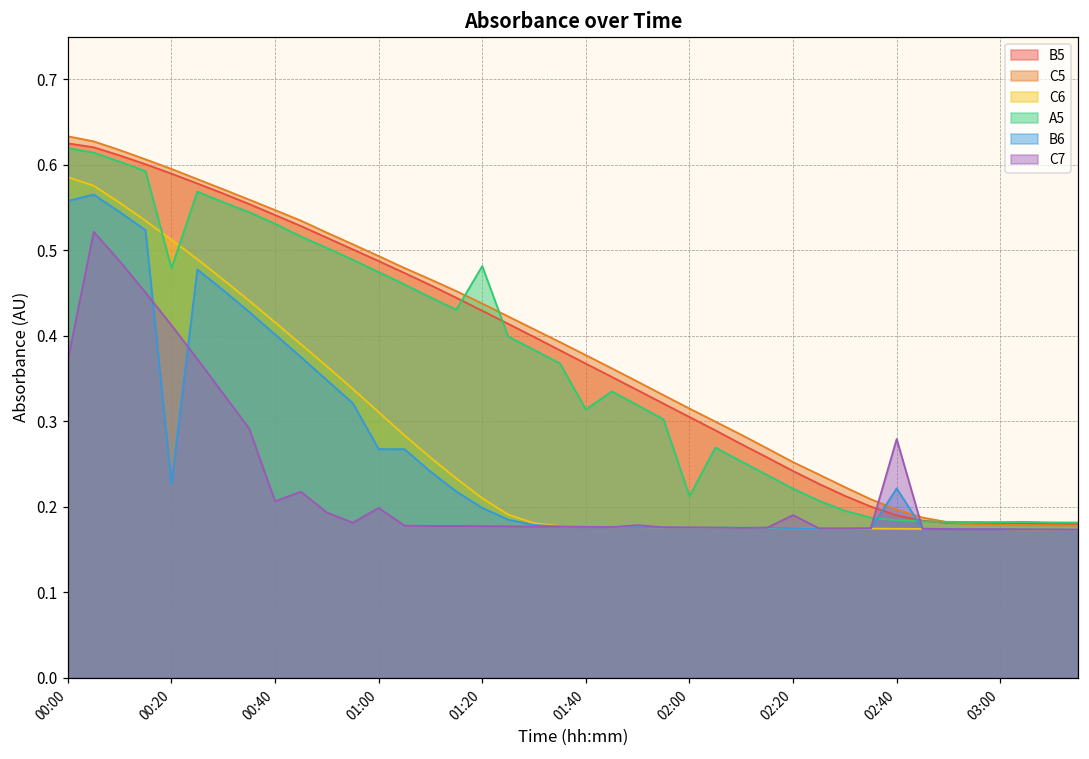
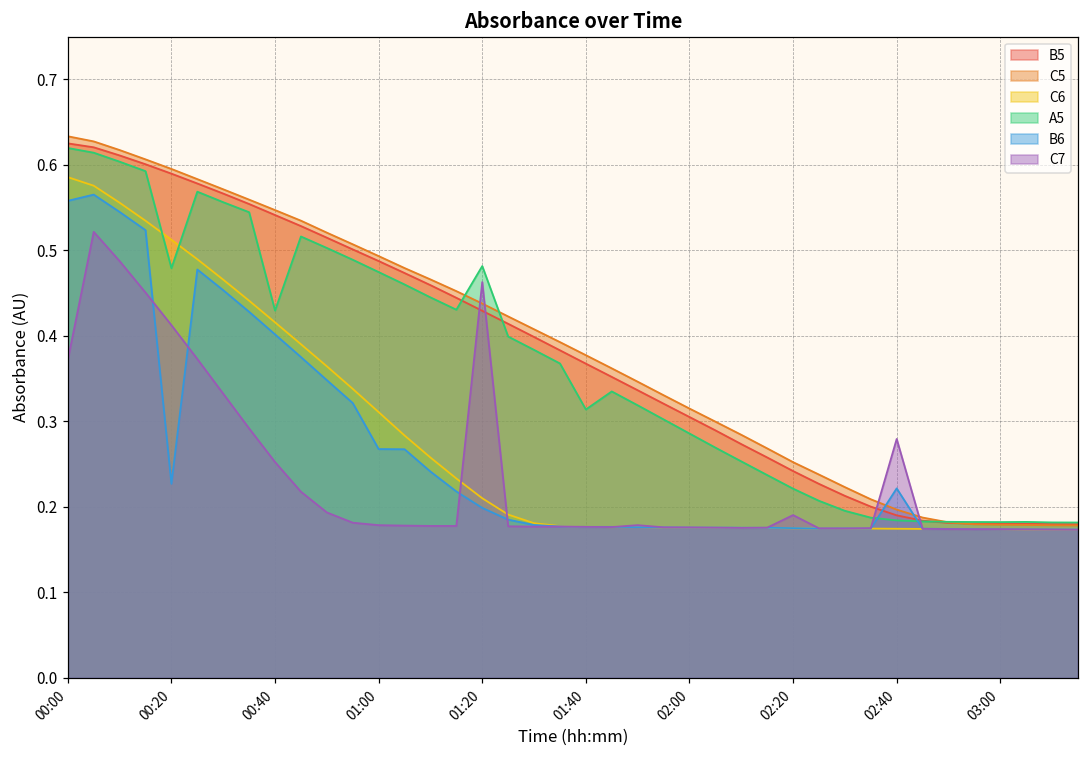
  {
    "A5": {
      "00:00": 0.62,
      "00:20": 0.48,
-     "00:40": 0.53,
+     "00:40": 0.43,
      "01:00": 0.47,
      "01:20": 0.48,
      "01:40": 0.31,
-     "02:00": 0.21,
+     "02:00": 0.29,
      "02:20": 0.22,
      "02:40": 0.18
    },
    "B6": {
      "00:00": 0.56,
      "00:20": 0.23,
      "00:40": 0.40,
      "01:00": 0.27,
      "01:20": 0.20,
      "02:40": 0.22
    },
    "C7": {
      "00:00": 0.37,
      "00:20": 0.41,
-     "00:40": 0.21,
-     "01:00": 0.20,
-     "01:20": 0.18,
+     "00:40": 0.25,
+     "01:00": 0.18,
+     "01:20": 0.46,
      "02:20": 0.19,
      "02:40": 0.28
    }
  }
